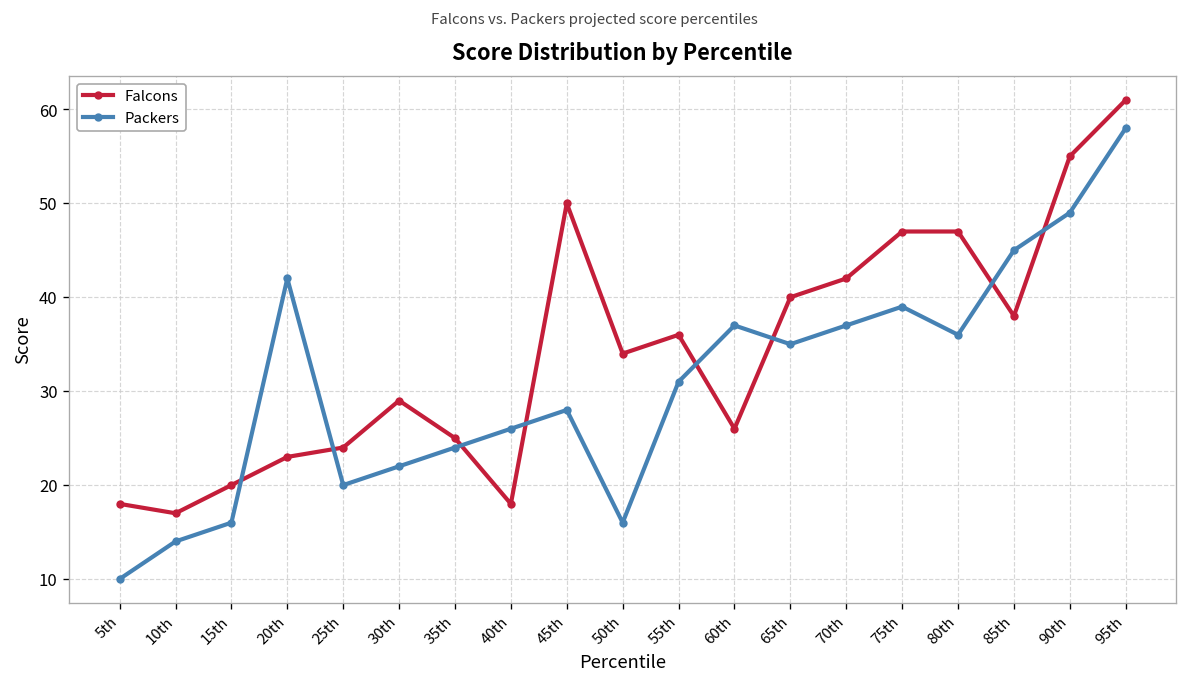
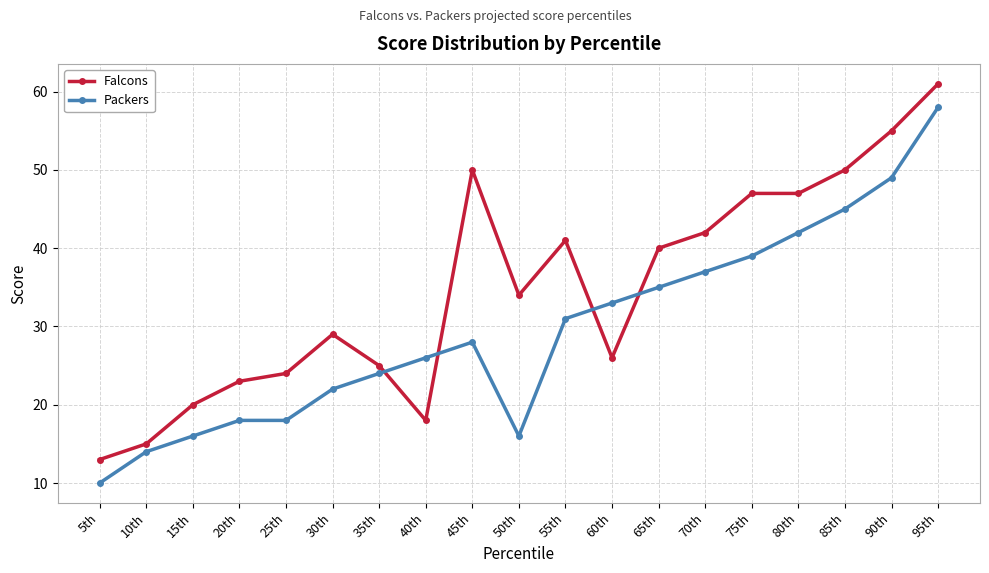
  {
    "Falcons": {
-     "5th": 18,
-     "10th": 17,
+     "5th": 13,
+     "10th": 15,
      "15th": 20,
      "20th": 23,
      "25th": 24,
      "30th": 29,
      "35th": 25,
      "40th": 18,
      "45th": 50,
      "50th": 34,
-     "55th": 36,
+     "55th": 41,
      "60th": 26,
      "65th": 40,
      "70th": 42,
      "75th": 47,
      "80th": 47,
-     "85th": 38,
+     "85th": 50,
      "90th": 55,
      "95th": 61
    },
    "Packers": {
      "5th": 10,
      "10th": 14,
      "15th": 16,
-     "20th": 42,
-     "25th": 20,
+     "20th": 18,
+     "25th": 18,
      "30th": 22,
      "35th": 24,
      "40th": 26,
      "45th": 28,
      "50th": 16,
      "55th": 31,
-     "60th": 37,
+     "60th": 33,
      "65th": 35,
      "70th": 37,
      "75th": 39,
-     "80th": 36,
+     "80th": 42,
      "85th": 45,
      "90th": 49,
      "95th": 58
    }
  }
